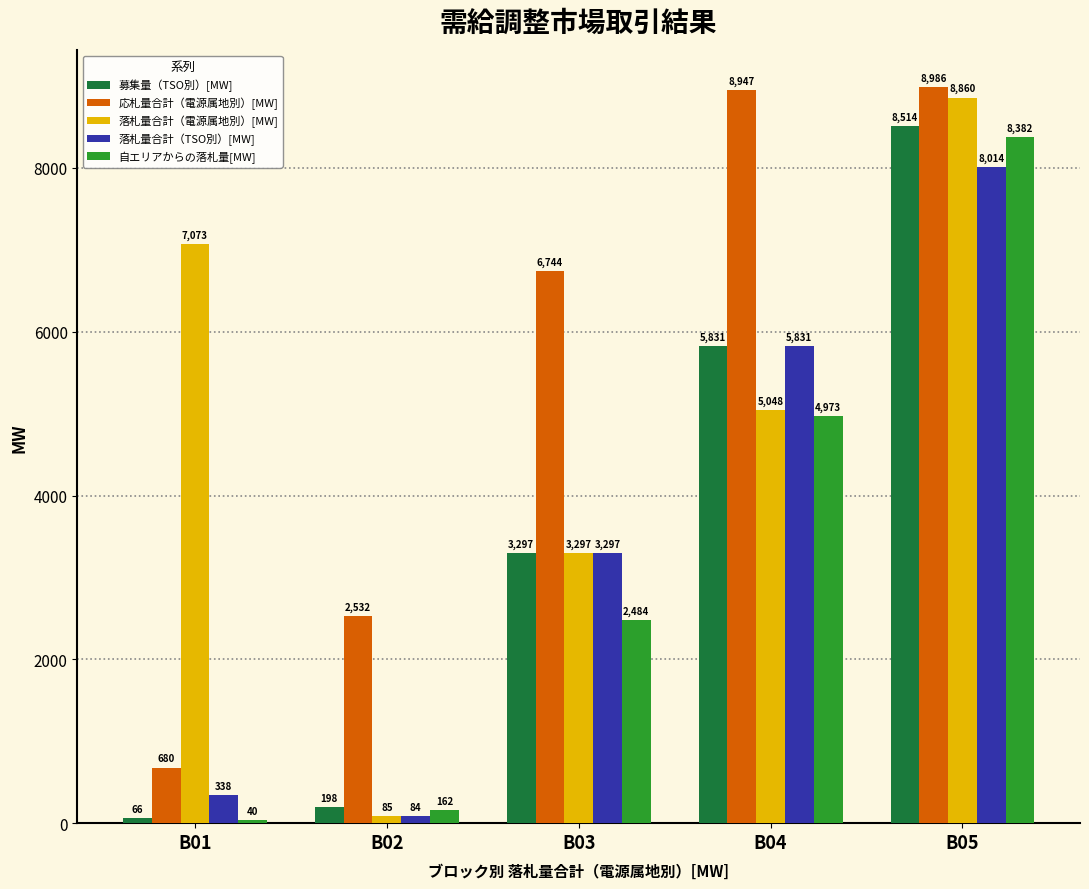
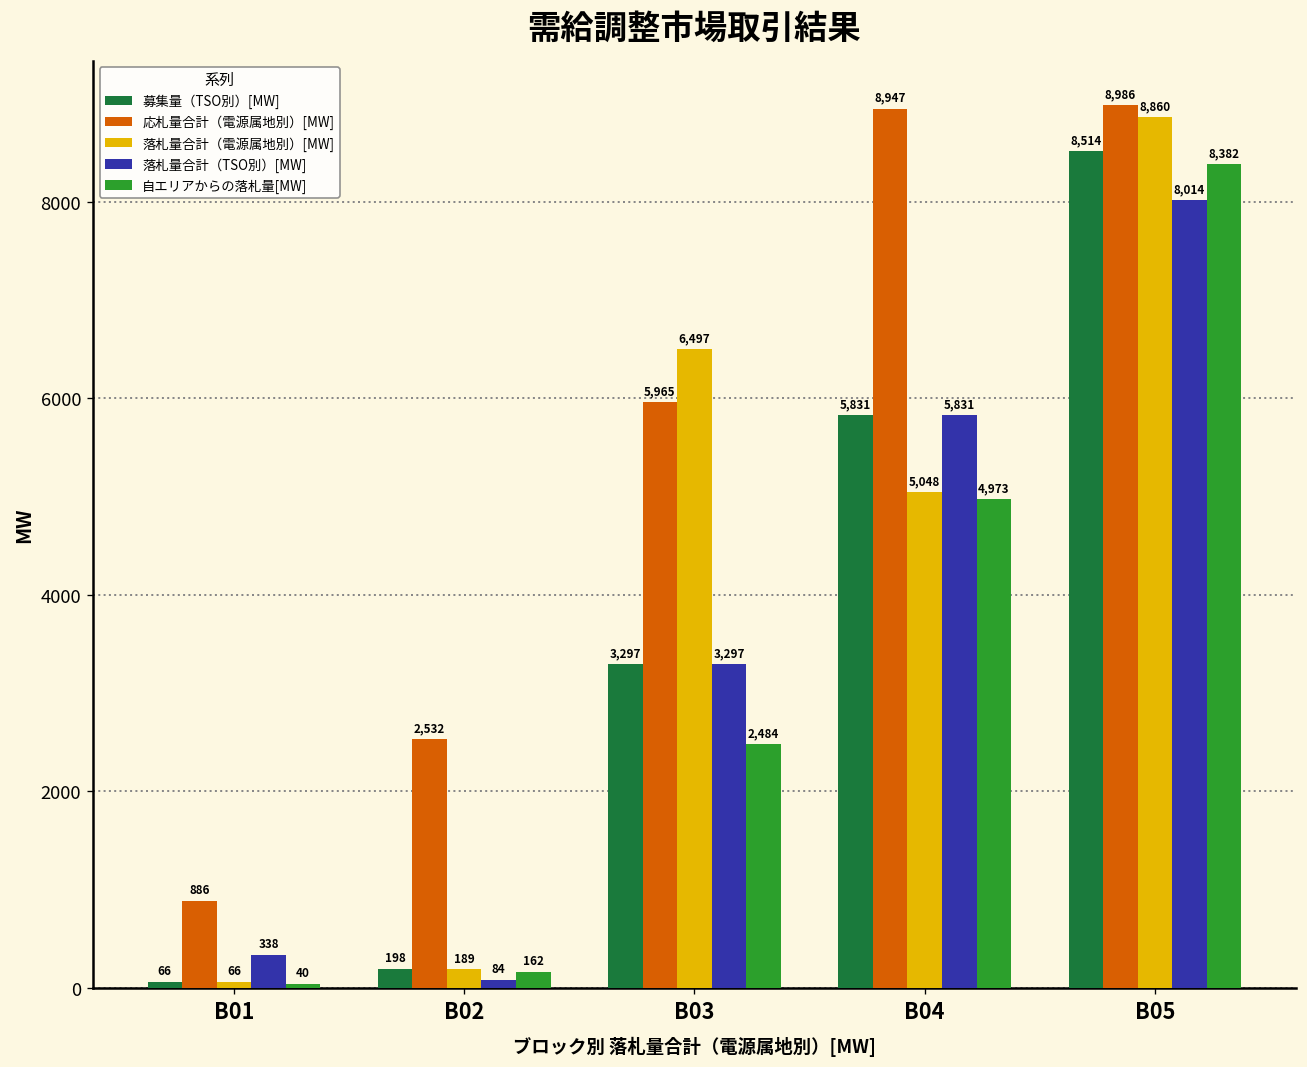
  {
    "応札量合計（電源属地別）[MW]": {
-     "B01": "680",
+     "B01": "886",
      "B02": "2,532",
-     "B03": "6,744",
+     "B03": "5,965",
      "B04": "8,947",
      "B05": "8,986"
    },
    "落札量合計（電源属地別）[MW]": {
-     "B01": "7,073",
-     "B02": "85",
-     "B03": "3,297",
+     "B01": "66",
+     "B02": "189",
+     "B03": "6,497",
      "B04": "5,048",
      "B05": "8,860"
    },
    "落札量合計（TSO別）[MW]": {
      "B01": "338",
      "B02": "84",
      "B03": "3,297",
      "B04": "5,831",
      "B05": "8,014"
    }
  }
